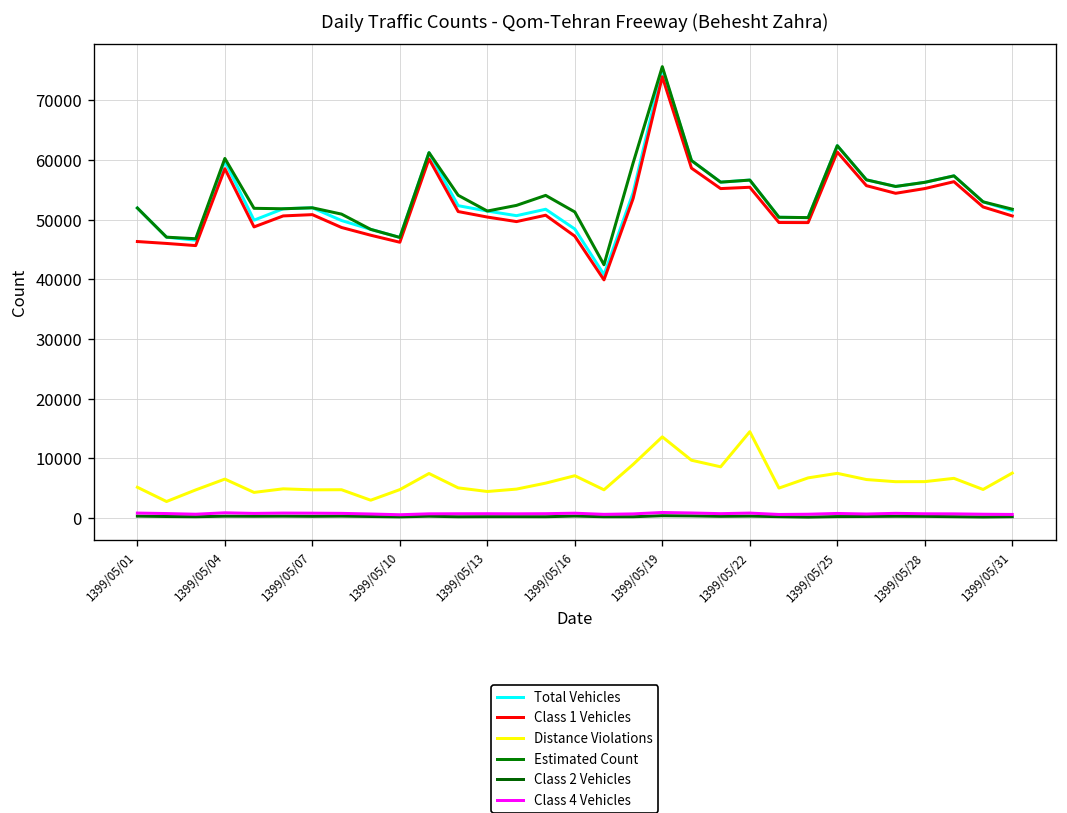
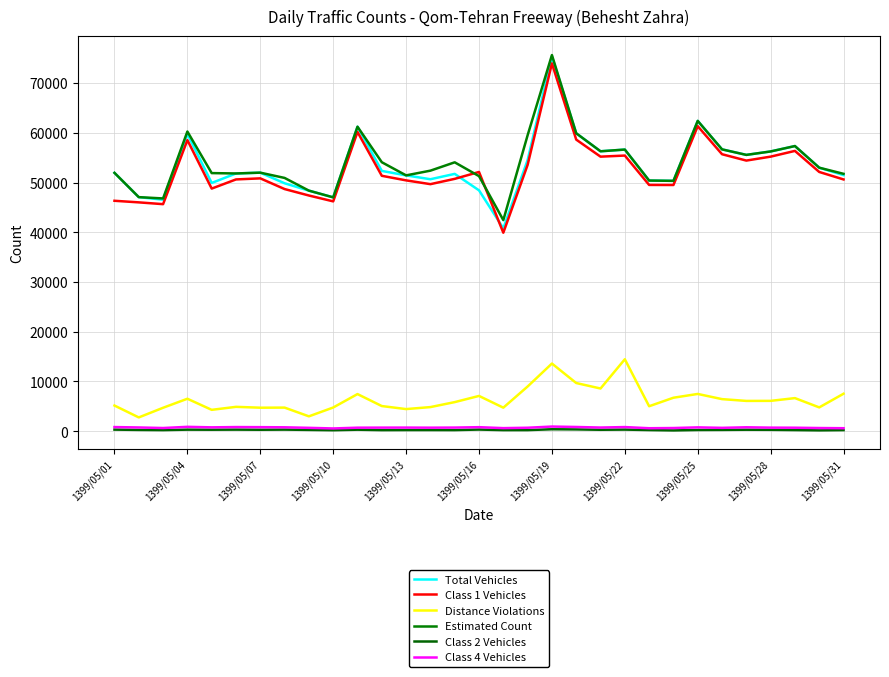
  {
    "Total Vehicles": {
      "1399/05/16": 48000
    },
    "Class 1 Vehicles": {
      "1399/05/01": 46000,
      "1399/05/04": 59000,
      "1399/05/07": 51000,
      "1399/05/10": 46000,
      "1399/05/13": 50000,
-     "1399/05/16": 47000,
+     "1399/05/16": 52000,
      "1399/05/19": 74000,
      "1399/05/22": 55000,
      "1399/05/25": 61000,
      "1399/05/28": 55000,
      "1399/05/31": 51000
    },
    "Distance Violations": {
      "1399/05/01": 5000,
      "1399/05/04": 7000,
      "1399/05/07": 5000,
      "1399/05/10": 5000,
      "1399/05/13": 4000,
      "1399/05/16": 7000,
      "1399/05/19": 14000,
      "1399/05/22": 14000,
      "1399/05/25": 7000,
      "1399/05/28": 6000,
      "1399/05/31": 8000
    },
    "Class 4 Vehicles": {
      "1399/05/04": 1000,
      "1399/05/07": 1000,
      "1399/05/19": 1000,
      "1399/05/25": 1000
    }
  }
